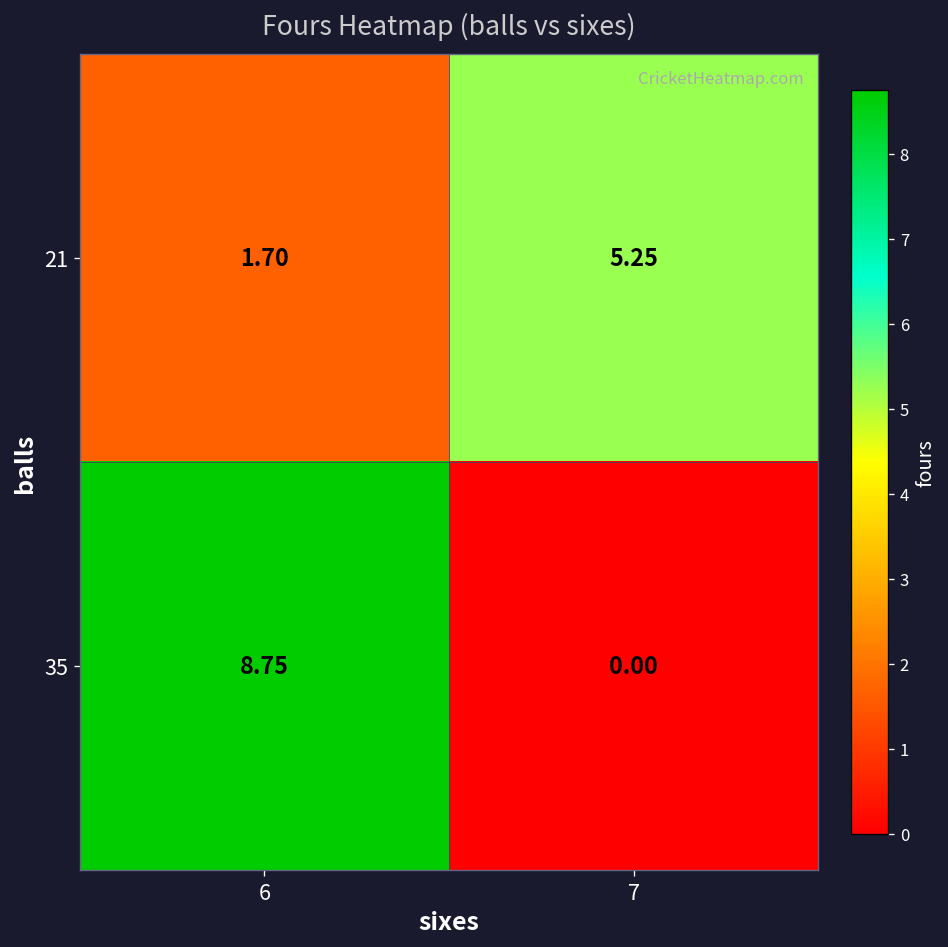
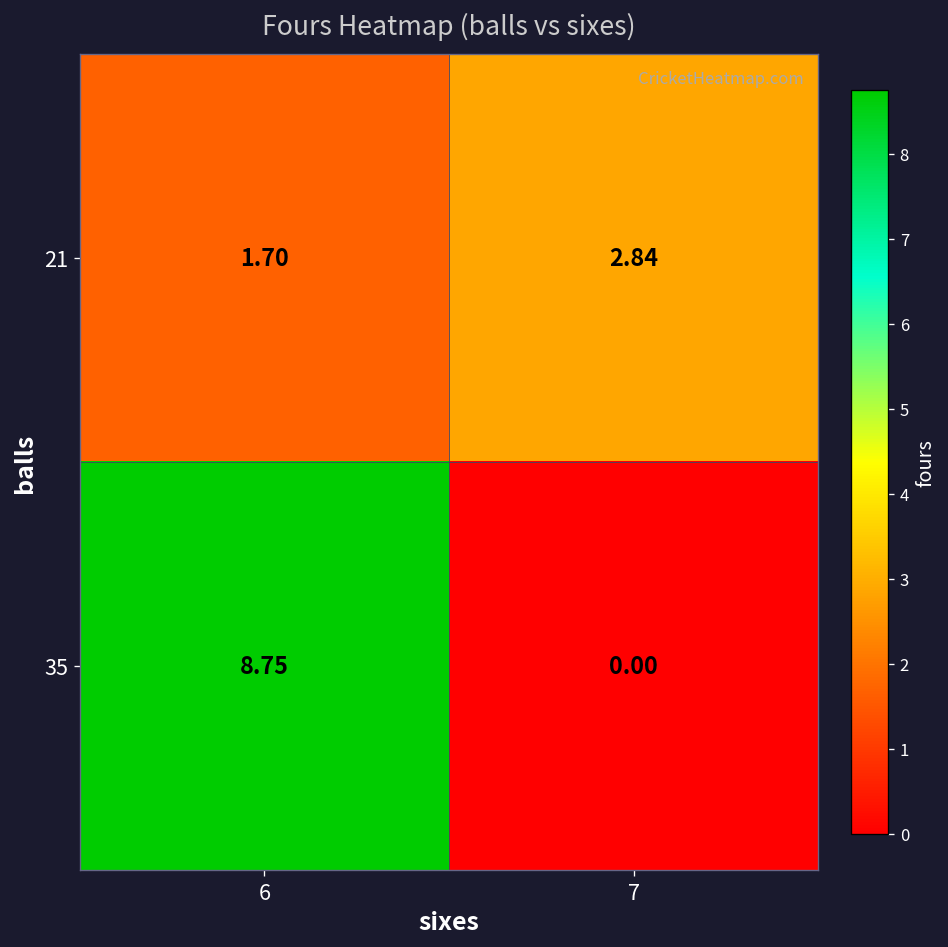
  {
    "21": {
      "6": 1.70,
-     "7": 5.25
+     "7": 2.84
    },
    "35": {
      "6": 8.75,
      "7": 0.00
    }
  }
